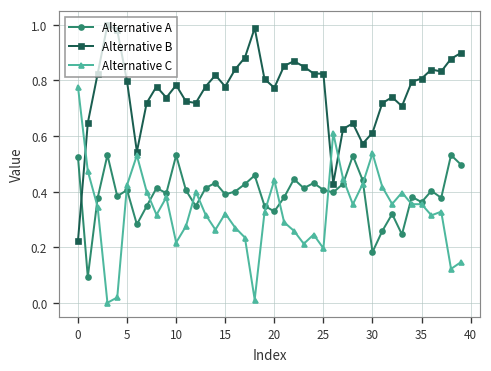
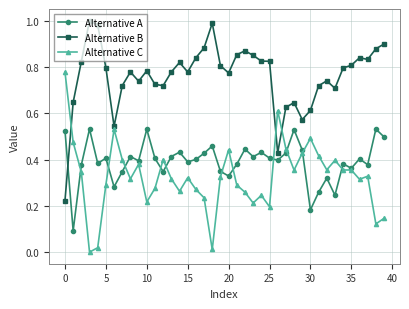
  {
    "Alternative C": {
      "0": 0.78,
-     "5": 0.42,
+     "5": 0.29,
      "10": 0.22,
      "15": 0.32,
      "20": 0.44,
      "25": 0.20,
-     "30": 0.54
+     "30": 0.49
    }
  }
